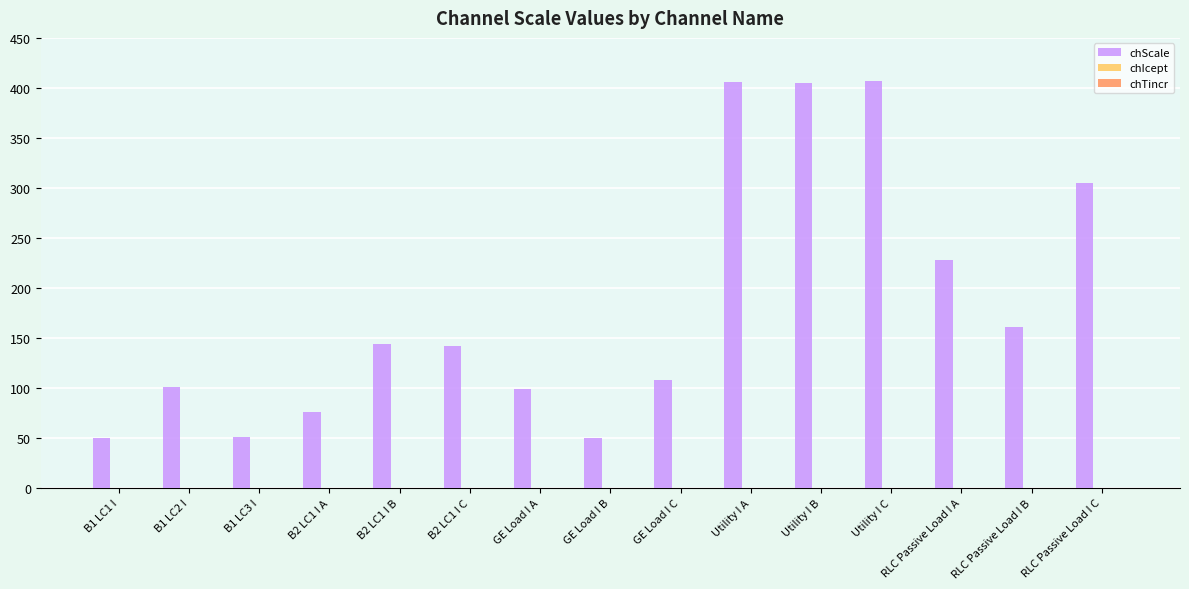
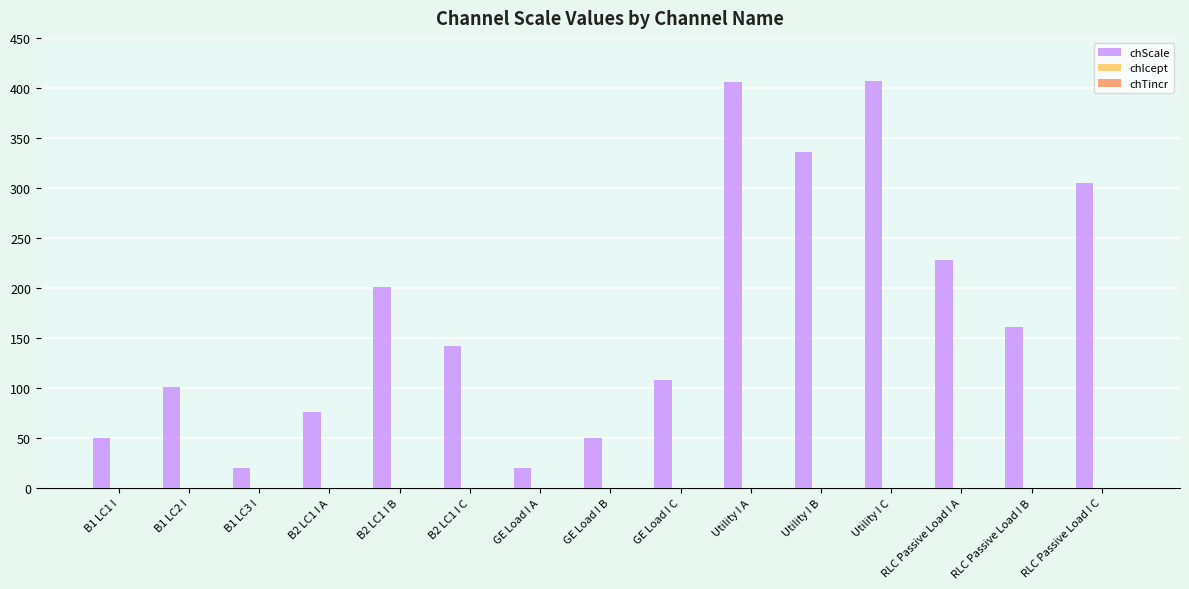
  {
    "chScale": {
      "B1 LC1 I": 50,
      "B1 LC2 I": 100,
-     "B1 LC3 I": 50,
+     "B1 LC3 I": 20,
      "B2 LC1 I A": 80,
-     "B2 LC1 I B": 140,
+     "B2 LC1 I B": 200,
      "B2 LC1 I C": 140,
-     "GE Load I A": 100,
+     "GE Load I A": 20,
      "GE Load I B": 50,
      "GE Load I C": 110,
      "Utility I A": 410,
-     "Utility I B": 410,
+     "Utility I B": 340,
      "Utility I C": 410,
      "RLC Passive Load I A": 230,
      "RLC Passive Load I B": 160,
      "RLC Passive Load I C": 300
    }
  }
